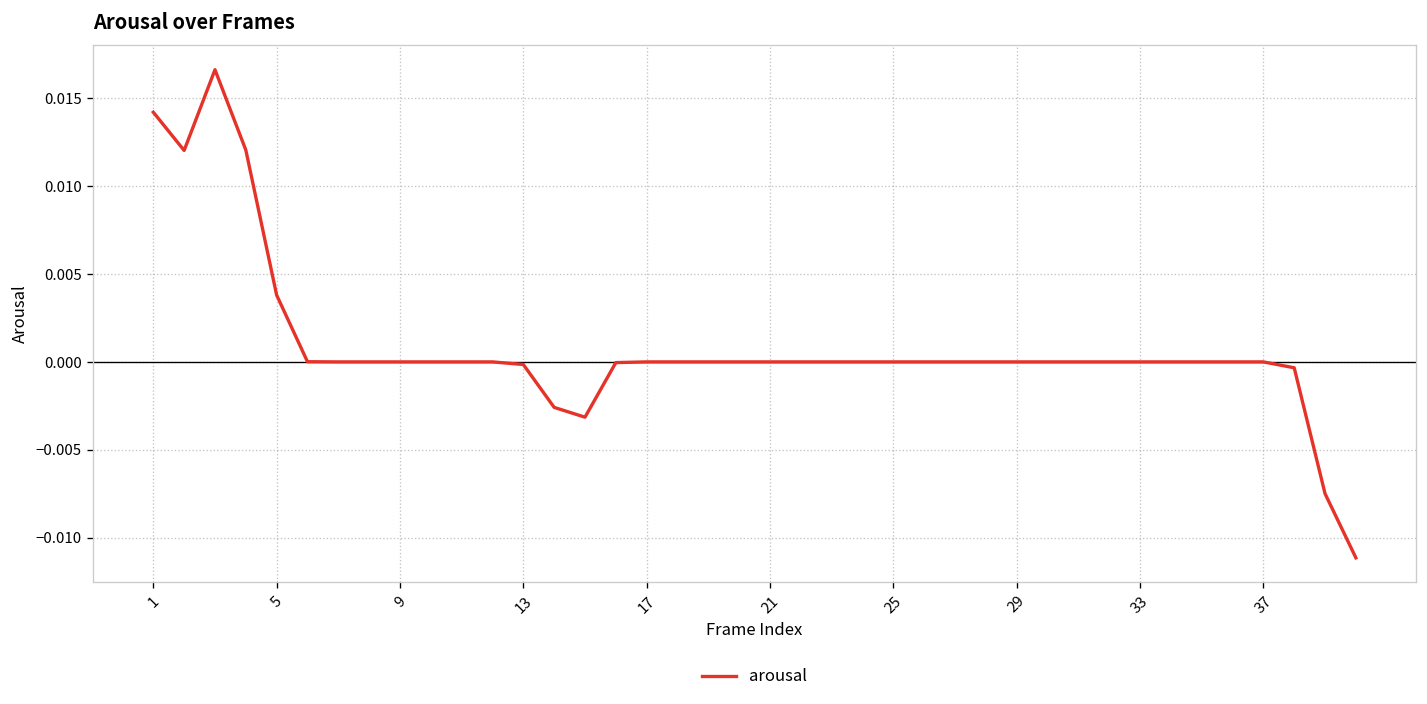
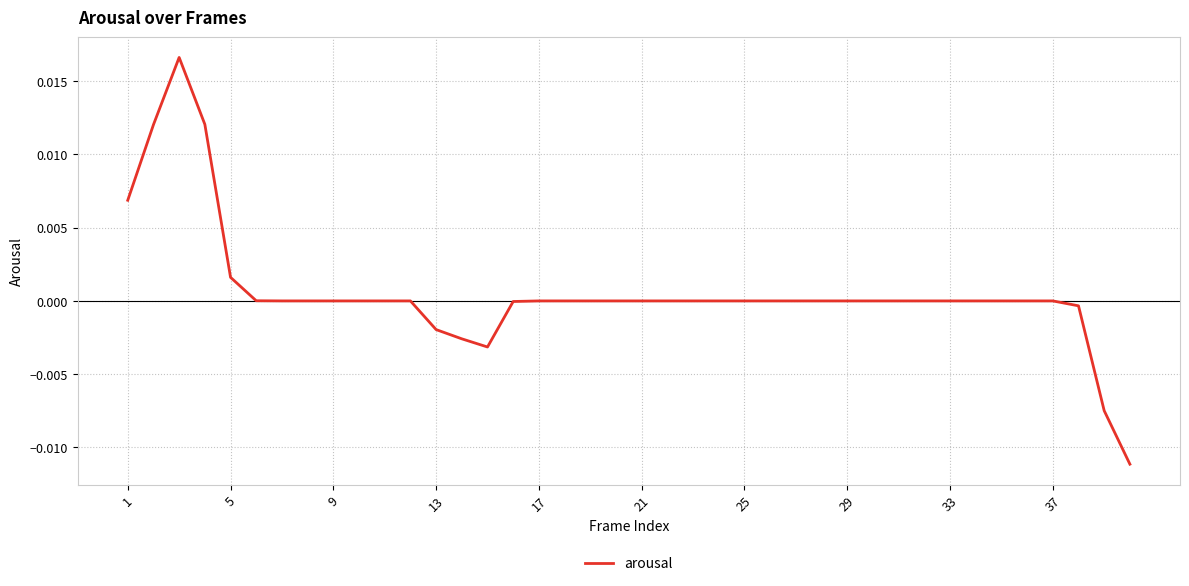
  {
-   "1": 0.0142,
-   "5": 0.0038,
+   "1": 0.0069,
+   "5": 0.0016,
    "9": 0.0000,
-   "13": -0.0001,
+   "13": -0.0020,
    "17": 0.0000,
    "21": 0.0000,
    "25": 0.0000,
    "29": 0.0000,
    "33": 0.0000,
    "37": 0.0000
  }
